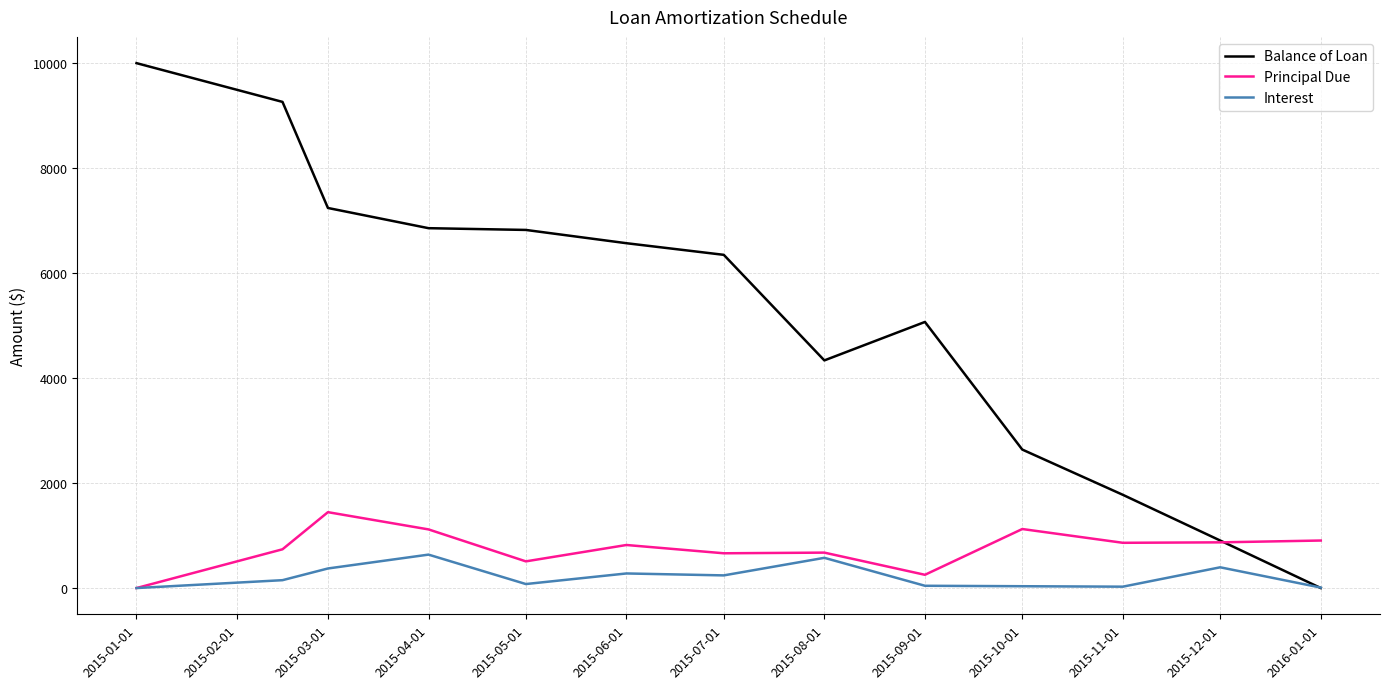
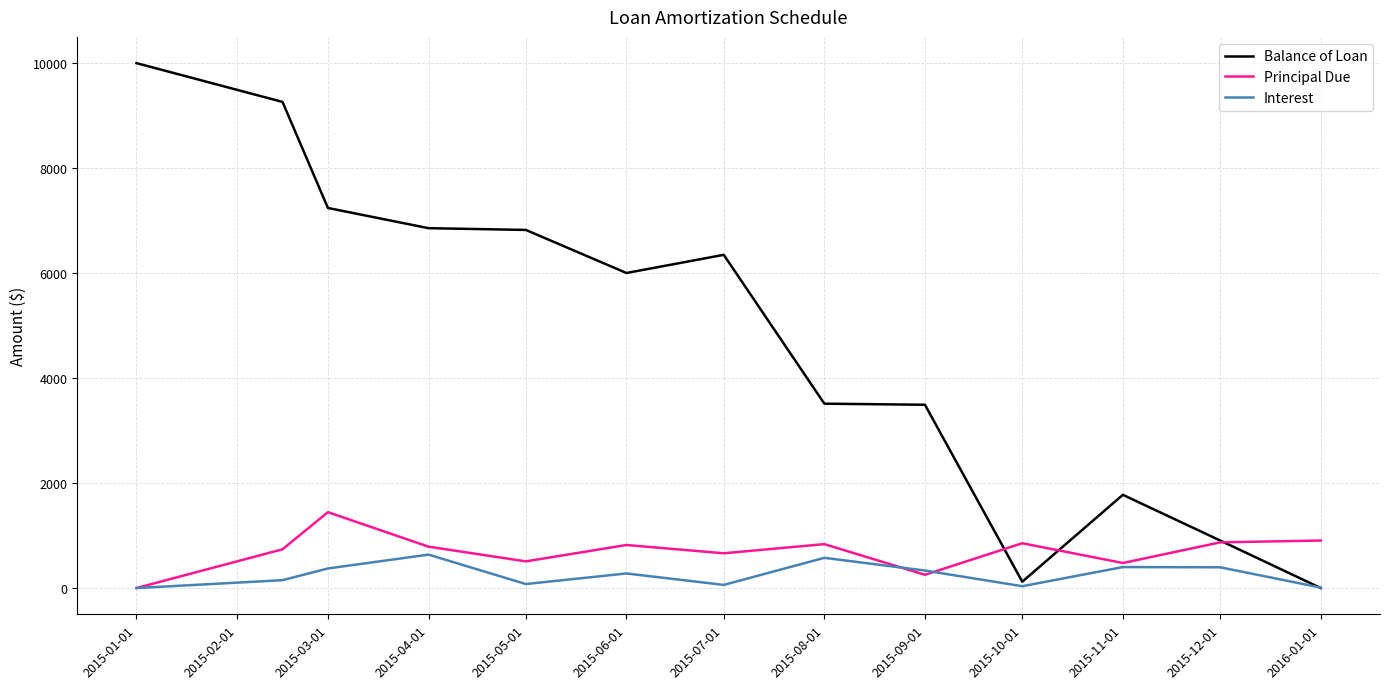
  {
    "Balance of Loan": {
      "2015-01-01": 10000,
      "2015-03-01": 7200,
      "2015-04-01": 6900,
      "2015-05-01": 6800,
-     "2015-06-01": 6600,
+     "2015-06-01": 6000,
      "2015-07-01": 6300,
-     "2015-08-01": 4300,
-     "2015-09-01": 5100,
-     "2015-10-01": 2600,
+     "2015-08-01": 3500,
+     "2015-09-01": 3500,
+     "2015-10-01": 100,
      "2015-11-01": 1800
    },
    "Principal Due": {
      "2015-03-01": 1400,
-     "2015-04-01": 1100,
+     "2015-04-01": 800,
      "2015-05-01": 500,
      "2015-06-01": 800,
      "2015-07-01": 700,
-     "2015-08-01": 700,
+     "2015-08-01": 800,
      "2015-09-01": 300,
-     "2015-10-01": 1100,
-     "2015-11-01": 900,
+     "2015-10-01": 900,
+     "2015-11-01": 500,
      "2016-01-01": 900
    },
    "Interest": {
      "2015-03-01": 400,
      "2015-04-01": 600,
      "2015-05-01": 100,
      "2015-06-01": 300,
-     "2015-07-01": 200,
+     "2015-07-01": 100,
      "2015-08-01": 600,
-     "2015-09-01": 0,
+     "2015-09-01": 300,
      "2015-10-01": 0,
-     "2015-11-01": 0,
+     "2015-11-01": 400,
      "2015-12-01": 400
    }
  }
